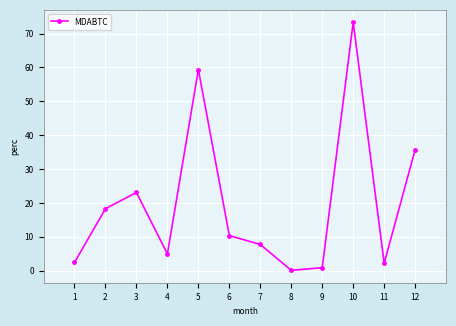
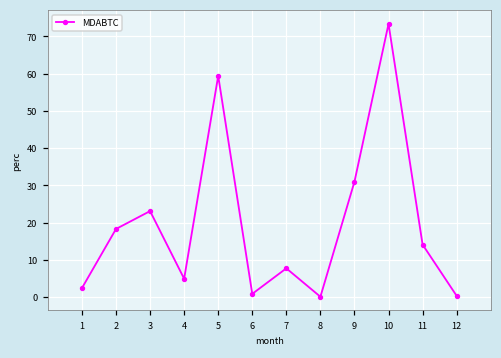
  {
    "1": 2,
    "2": 18,
    "3": 23,
    "4": 5,
    "5": 59,
-   "6": 10,
+   "6": 1,
    "7": 8,
    "8": 0,
-   "9": 1,
+   "9": 31,
    "10": 73,
-   "11": 2,
-   "12": 36
+   "11": 14,
+   "12": 0
  }
